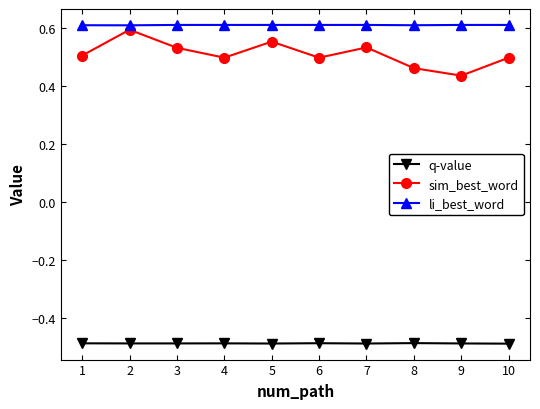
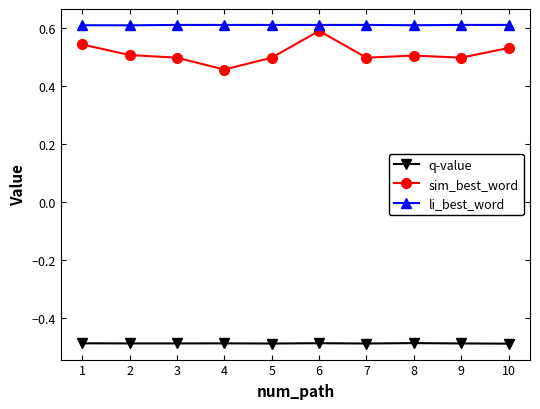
  {
    "q-value": {
      "1": -0.49,
      "2": -0.49,
      "3": -0.49,
      "4": -0.49,
      "5": -0.49,
      "6": -0.49,
      "7": -0.49,
      "8": -0.49,
      "9": -0.49,
      "10": -0.49
    },
    "sim_best_word": {
-     "1": 0.50,
-     "2": 0.59,
-     "3": 0.53,
-     "4": 0.50,
-     "5": 0.55,
-     "6": 0.50,
-     "7": 0.53,
-     "8": 0.46,
-     "9": 0.43,
-     "10": 0.50
+     "1": 0.54,
+     "2": 0.51,
+     "3": 0.50,
+     "4": 0.46,
+     "5": 0.50,
+     "6": 0.59,
+     "7": 0.50,
+     "8": 0.50,
+     "9": 0.50,
+     "10": 0.53
    },
    "li_best_word": {
      "1": 0.61,
      "2": 0.61,
      "3": 0.61,
      "4": 0.61,
      "5": 0.61,
      "6": 0.61,
      "7": 0.61,
      "8": 0.61,
      "9": 0.61,
      "10": 0.61
    }
  }
